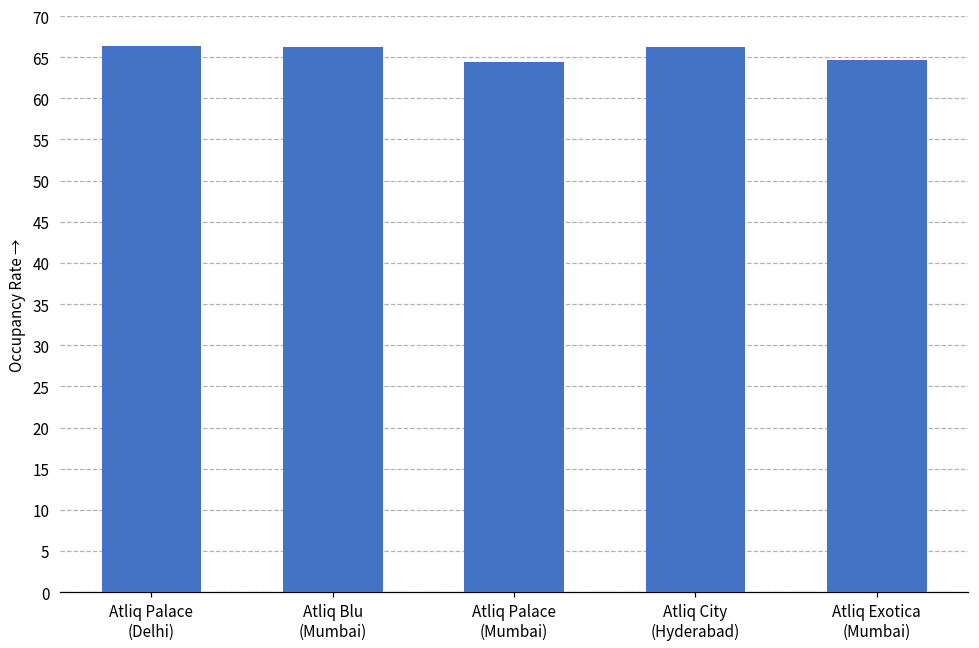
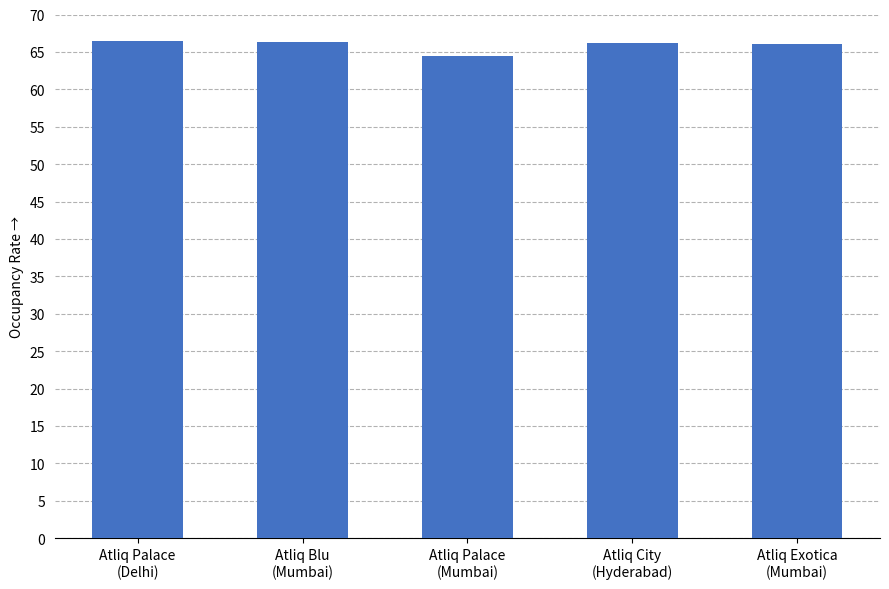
  {
    "Atliq Palace (Delhi)": 66,
    "Atliq Blu (Mumbai)": 66,
    "Atliq Palace (Mumbai)": 64,
    "Atliq City (Hyderabad)": 66,
-   "Atliq Exotica (Mumbai)": 65
+   "Atliq Exotica (Mumbai)": 66
  }
